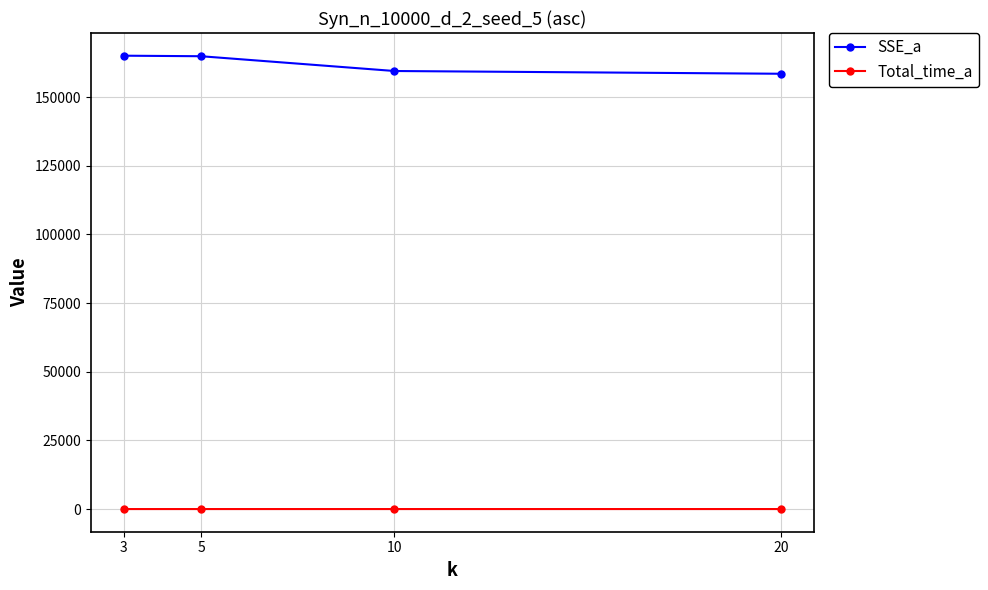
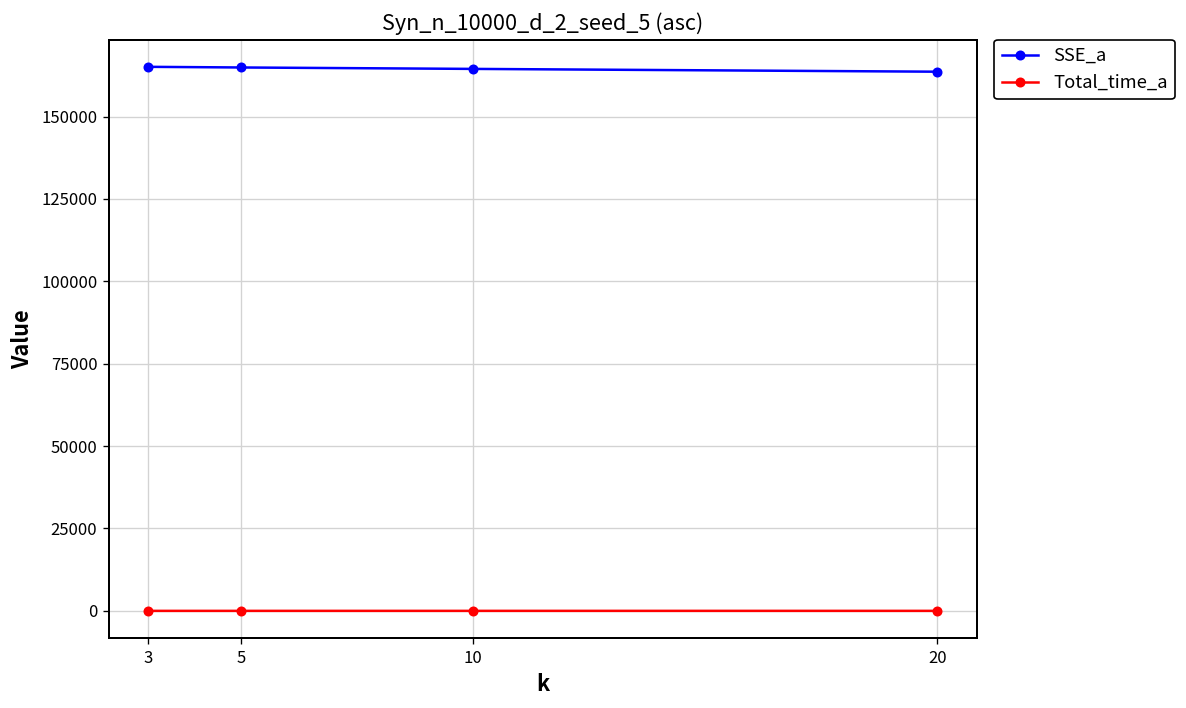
  {
    "SSE_a": {
      "3": 165000,
      "5": 165000,
-     "10": 160000,
-     "20": 159000
+     "10": 164000,
+     "20": 164000
    },
    "Total_time_a": {
      "3": 0,
      "5": 0,
      "10": 0,
      "20": 0
    }
  }
